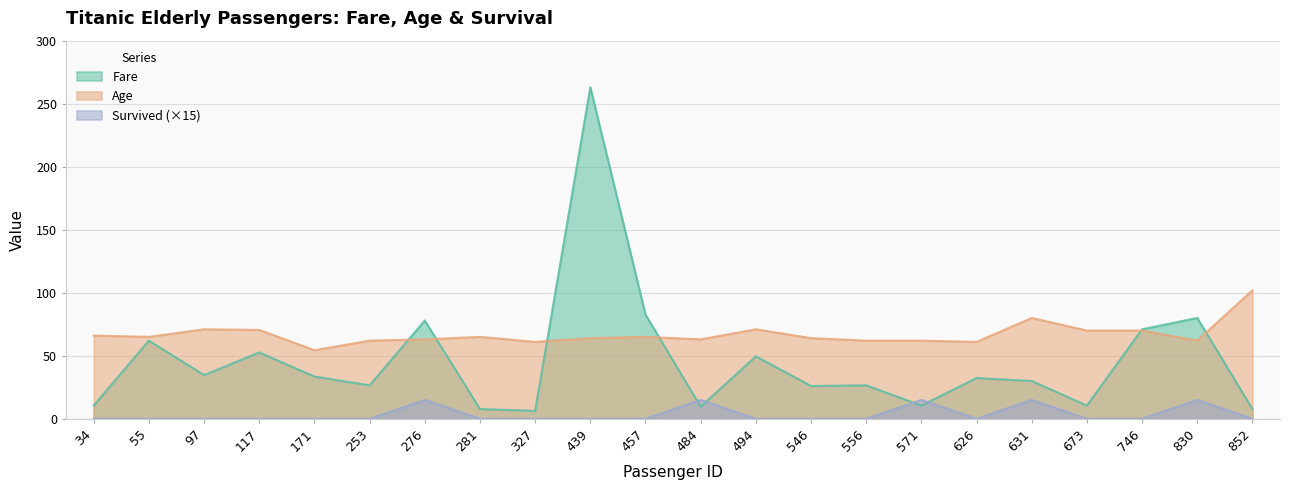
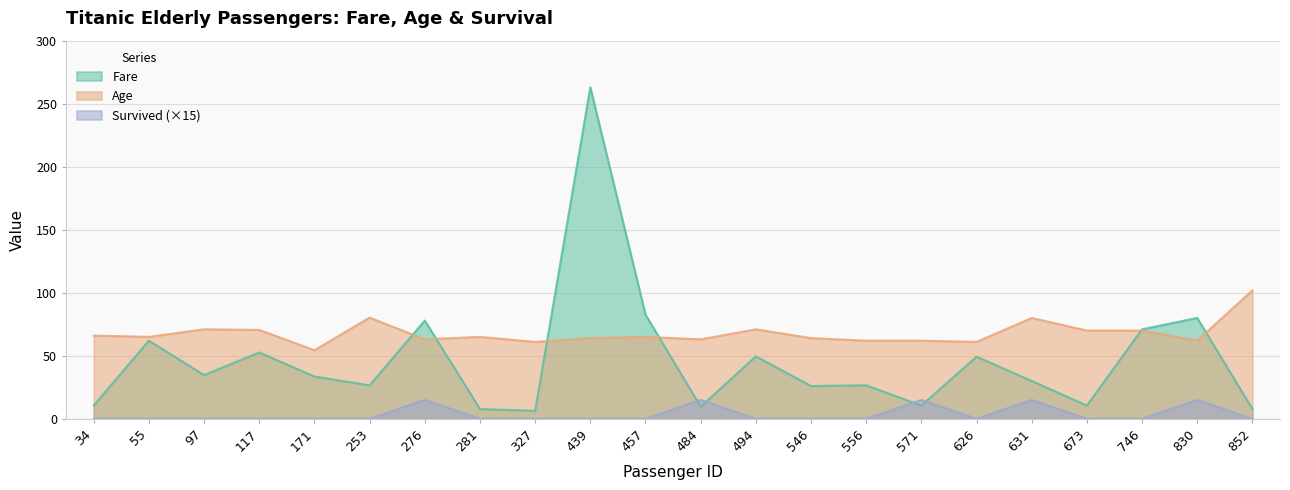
  {
    "Fare": {
      "34": 11,
      "55": 62,
      "97": 35,
      "117": 53,
      "171": 34,
      "253": 27,
      "276": 78,
      "281": 8,
      "327": 6,
      "439": 263,
      "457": 83,
      "484": 10,
      "494": 50,
      "546": 26,
      "556": 27,
      "571": 11,
-     "626": 32,
+     "626": 49,
      "631": 30,
      "673": 11,
      "830": 80,
      "852": 8
    },
    "Age": {
      "34": 66,
      "55": 65,
      "97": 71,
      "117": 71,
      "171": 54,
-     "253": 62,
+     "253": 80,
      "276": 63,
      "281": 65,
      "327": 61,
      "439": 64,
      "457": 65,
      "484": 63,
      "494": 71,
      "546": 64,
      "556": 62,
      "571": 62,
      "626": 61,
      "631": 80,
      "673": 70,
      "830": 62,
      "852": 102
    },
    "Survived (×15)": {
      "34": 0,
      "55": 0,
      "97": 0,
      "117": 0,
      "171": 0,
      "253": 0,
      "276": 15,
      "281": 0,
      "327": 0,
      "439": 0,
      "457": 0,
      "484": 15,
      "494": 0,
      "546": 0,
      "556": 0,
      "571": 15,
      "626": 0,
      "631": 15,
      "673": 0,
      "746": 0,
      "830": 15,
      "852": 0
    }
  }
